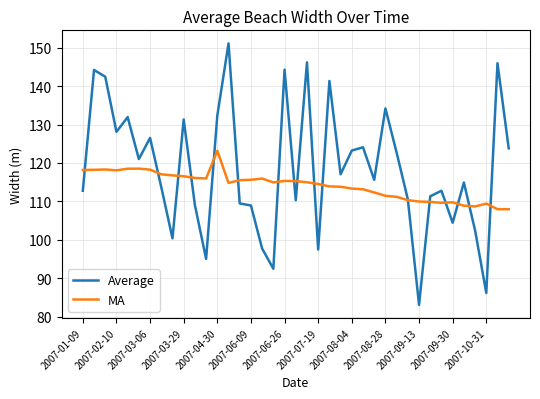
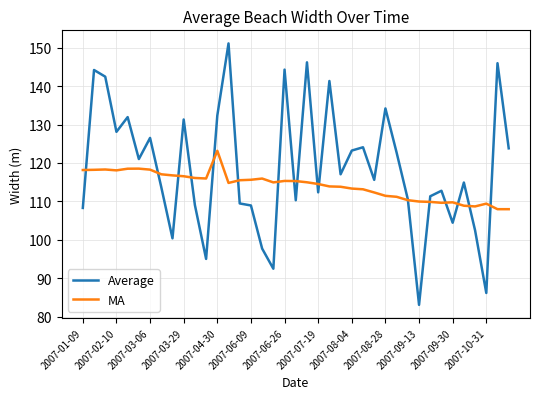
  {
    "Average": {
-     "2007-01-09": 113,
+     "2007-01-09": 108,
      "2007-02-10": 128,
      "2007-03-06": 127,
      "2007-03-29": 131,
      "2007-04-30": 132,
      "2007-06-09": 109,
      "2007-06-26": 144,
-     "2007-07-19": 97,
+     "2007-07-19": 112,
      "2007-08-04": 123,
      "2007-08-28": 134,
      "2007-09-13": 83,
      "2007-09-30": 104,
      "2007-10-31": 86
    },
    "MA": {
      "2007-01-09": 118,
      "2007-02-10": 118,
      "2007-03-06": 118,
      "2007-03-29": 117,
      "2007-04-30": 123,
      "2007-06-09": 116,
      "2007-06-26": 115,
      "2007-07-19": 115,
      "2007-08-04": 113,
      "2007-08-28": 111,
      "2007-09-13": 110,
      "2007-09-30": 110,
      "2007-10-31": 109
    }
  }
